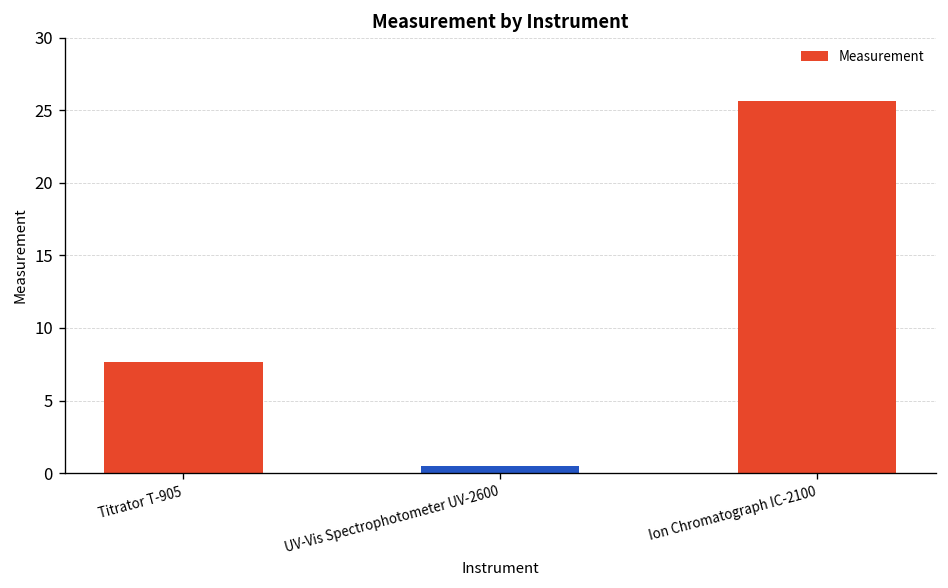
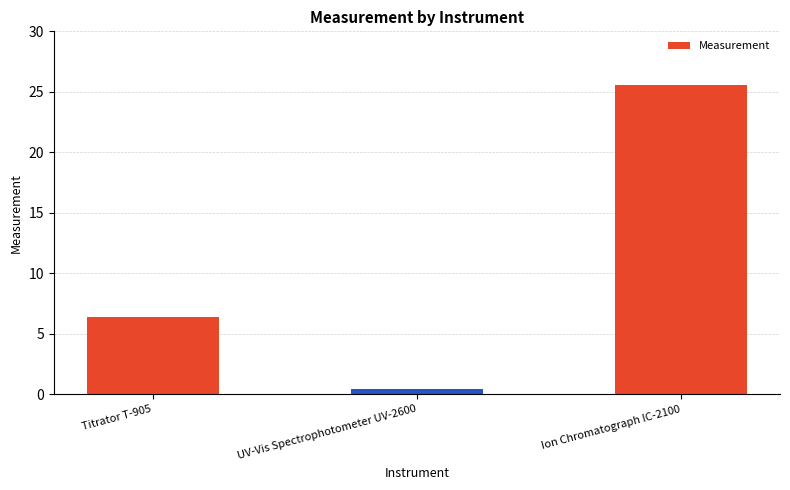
  {
-   "Titrator T-905": 7.7,
+   "Titrator T-905": 6.4,
    "UV-Vis Spectrophotometer UV-2600": 0.5,
    "Ion Chromatograph IC-2100": 25.6
  }
